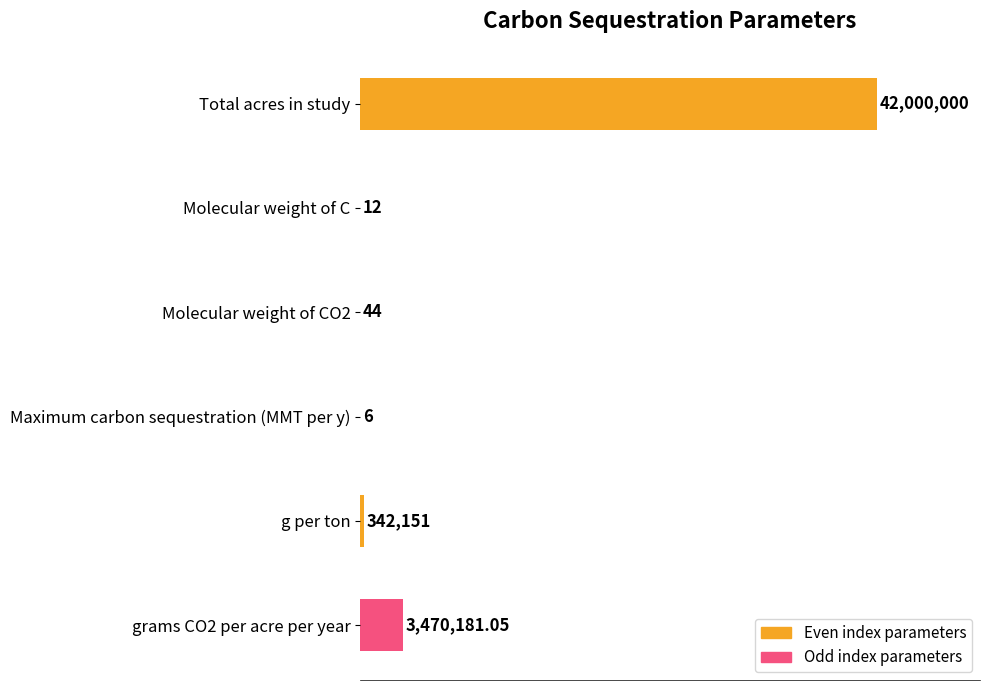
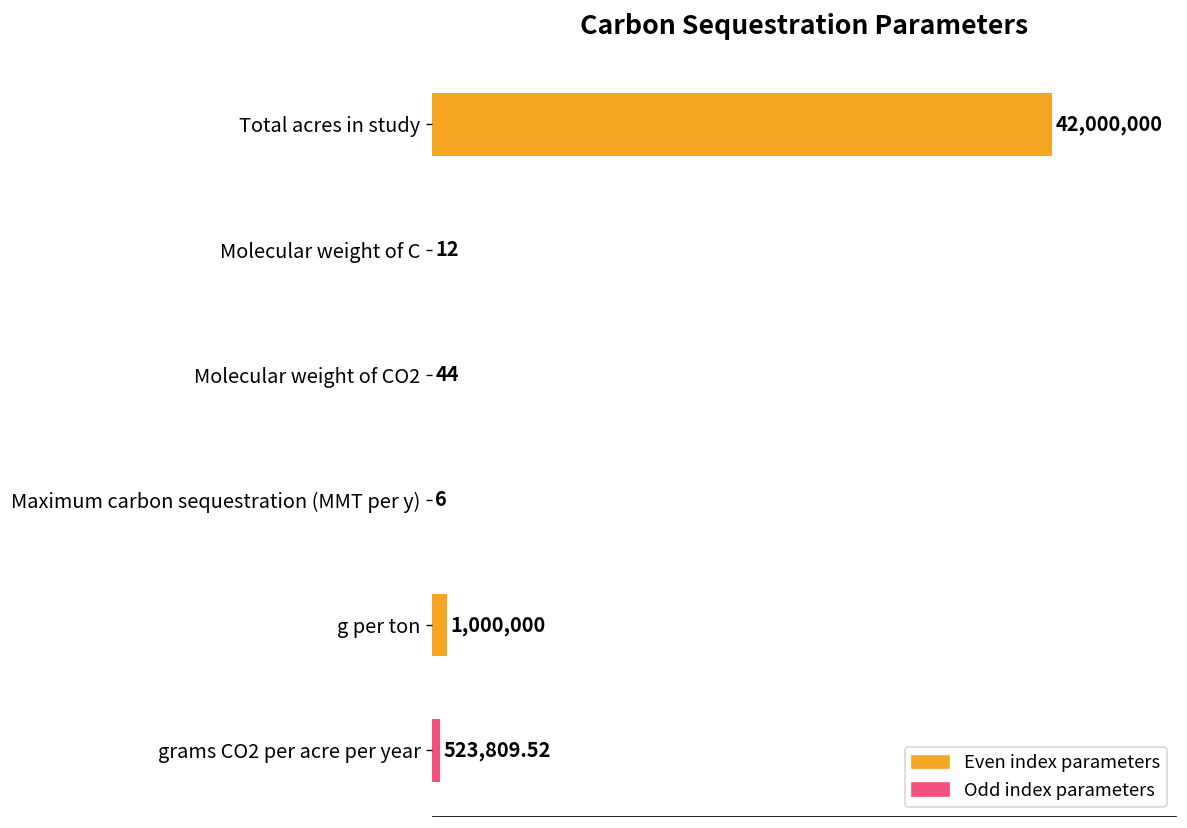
  {
-   "g per ton": "342,151",
-   "grams CO2 per acre per year": "3,470,181.05"
+   "g per ton": "1,000,000",
+   "grams CO2 per acre per year": "523,809.52"
  }
